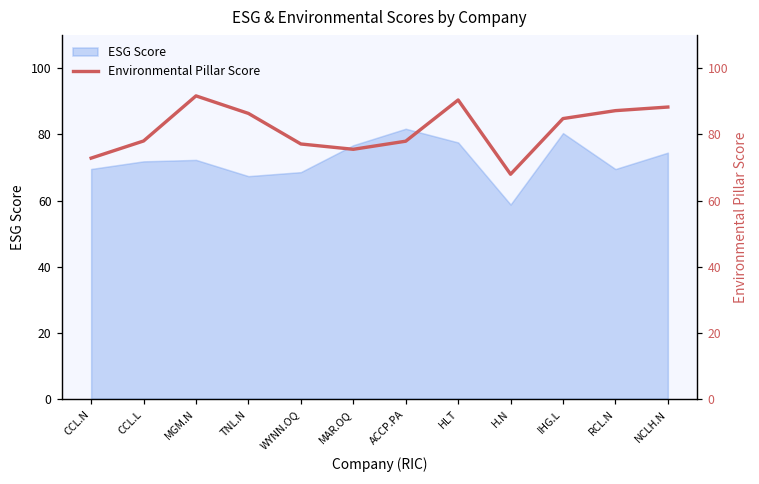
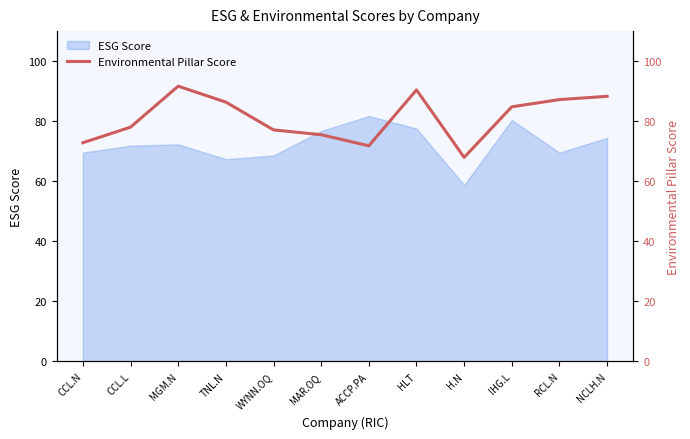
  {
    "ESG Score": {
      "CCL.N": 70,
      "CCL.L": 72,
      "MGM.N": 72,
      "TNL.N": 67,
      "WYNN.OQ": 69,
      "MAR.OQ": 77,
      "ACCP.PA": 82,
      "HLT": 78,
      "H.N": 59,
      "IHG.L": 80,
      "RCL.N": 70,
      "NCLH.N": 74
    },
    "Environmental Pillar Score": {
      "CCL.N": 73,
      "CCL.L": 78,
      "MGM.N": 92,
      "TNL.N": 86,
      "WYNN.OQ": 77,
      "MAR.OQ": 76,
-     "ACCP.PA": 78,
+     "ACCP.PA": 72,
      "HLT": 90,
      "H.N": 68,
      "IHG.L": 85,
      "RCL.N": 87,
      "NCLH.N": 88
    }
  }
